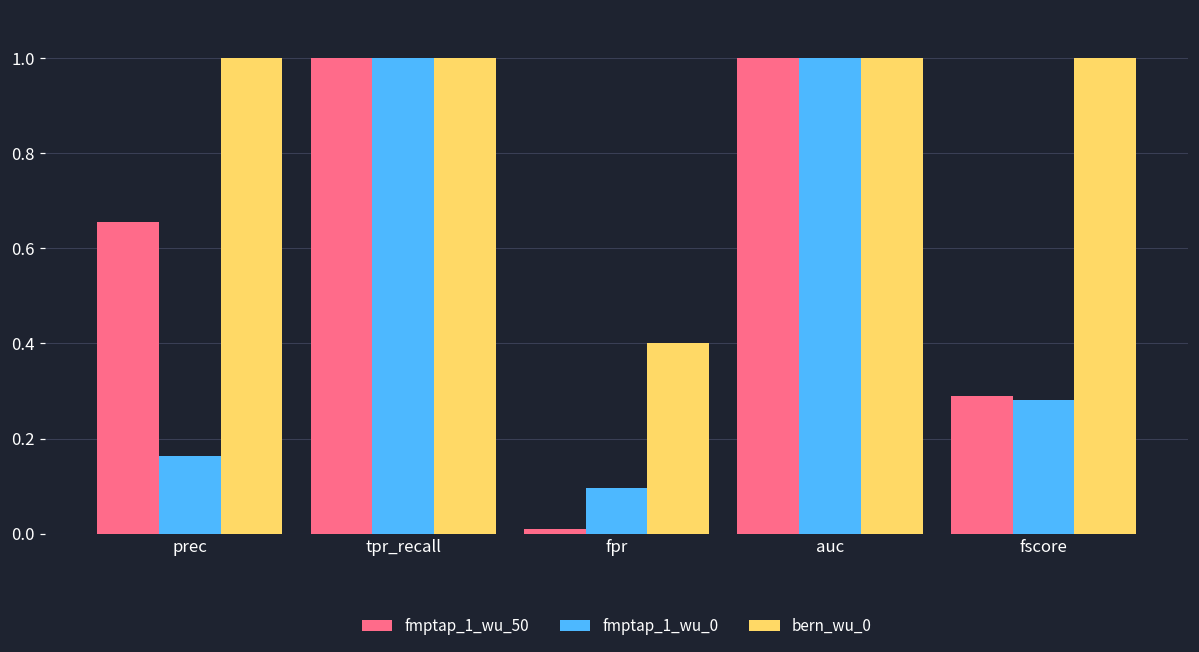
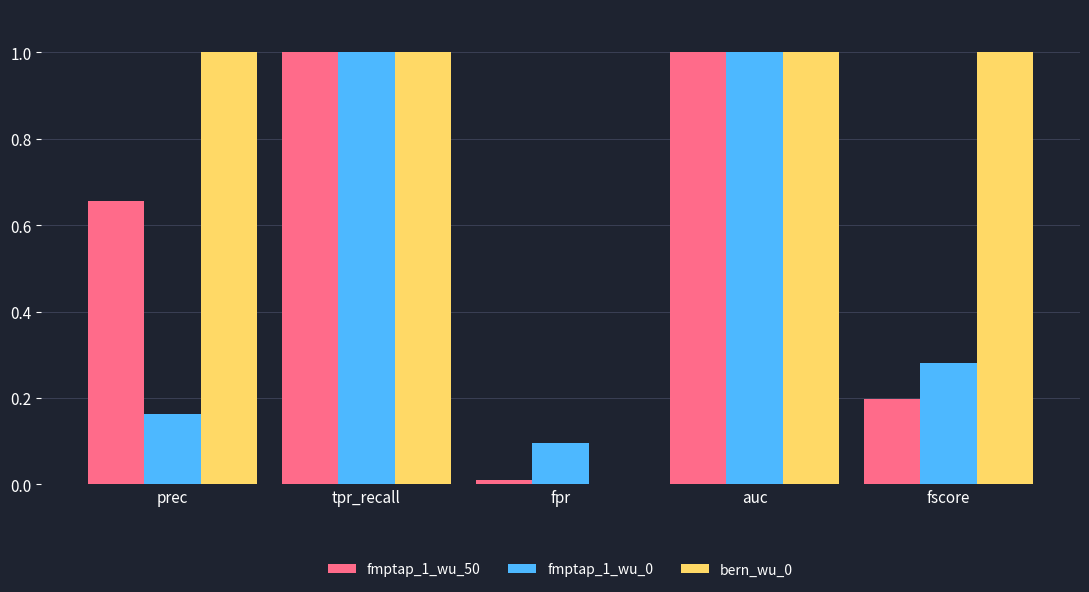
  {
    "fmptap_1_wu_50": {
      "prec": 0.66,
      "tpr_recall": 1.00,
      "fpr": 0.01,
      "auc": 1.00,
-     "fscore": 0.29
+     "fscore": 0.20
    },
    "fmptap_1_wu_0": {
      "prec": 0.16,
      "tpr_recall": 1.00,
      "fpr": 0.10,
      "auc": 1.00,
      "fscore": 0.28
    },
    "bern_wu_0": {
      "prec": 1.0,
      "tpr_recall": 1.0,
-     "fpr": 0.4,
+     "fpr": 0.0,
      "auc": 1.0,
      "fscore": 1.0
    }
  }
